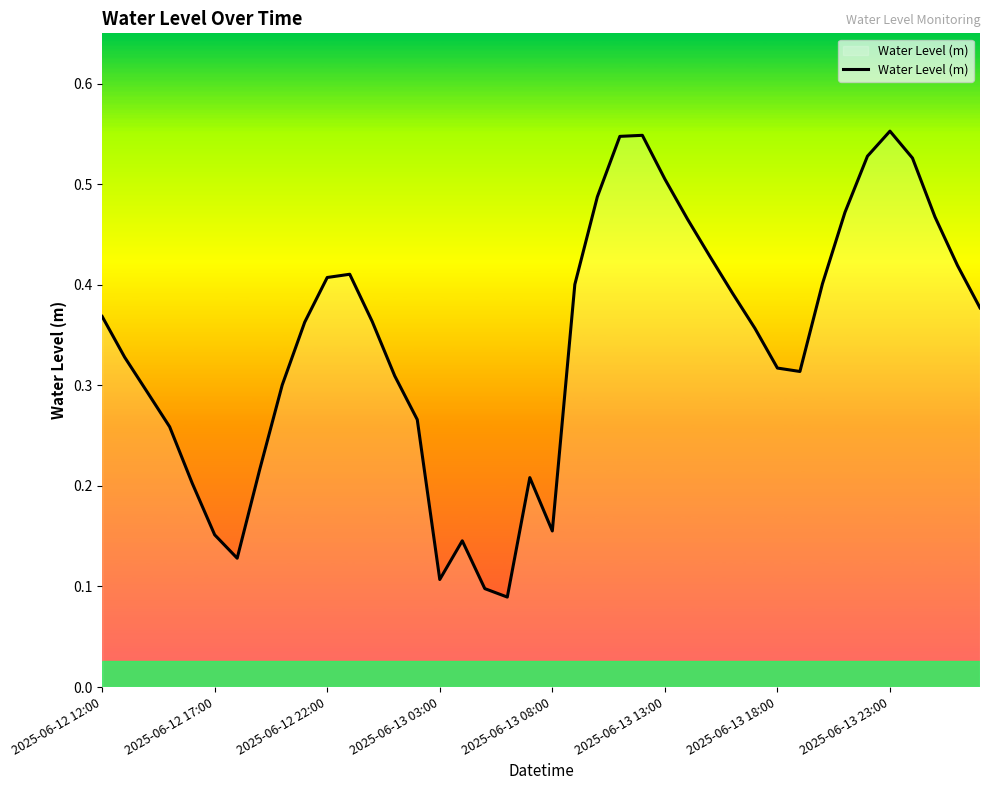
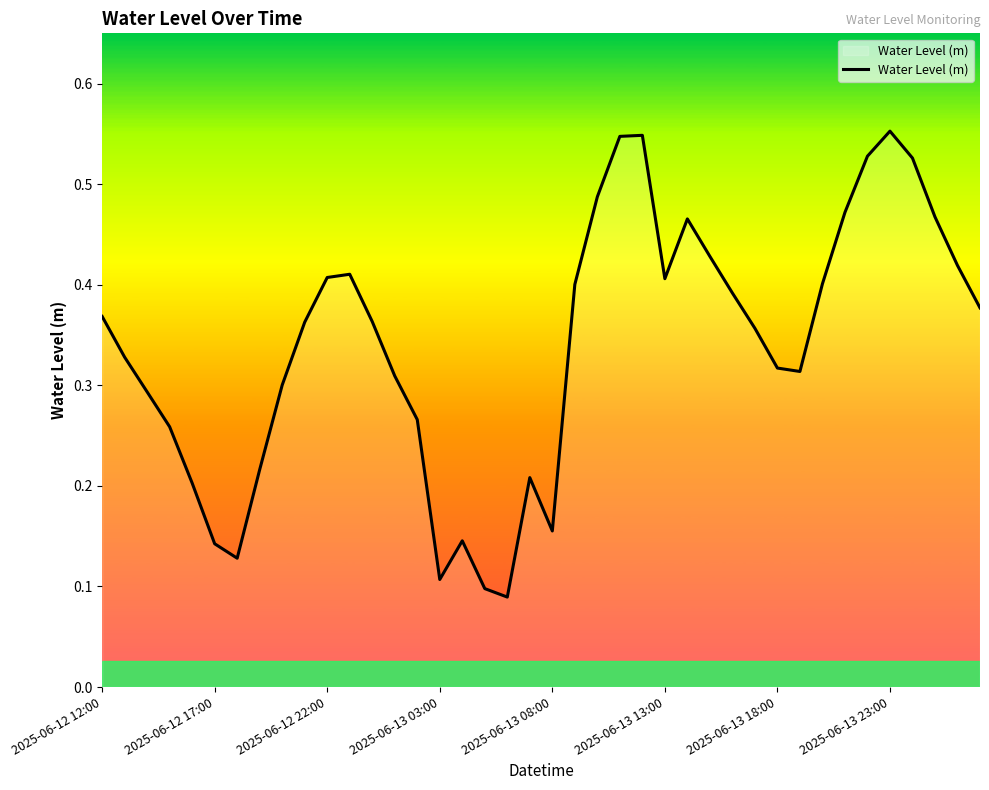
  {
    "2025-06-12 12:00": 0.369,
-   "2025-06-12 17:00": 0.151,
+   "2025-06-12 17:00": 0.142,
    "2025-06-12 22:00": 0.407,
    "2025-06-13 03:00": 0.107,
    "2025-06-13 08:00": 0.155,
-   "2025-06-13 13:00": 0.505,
+   "2025-06-13 13:00": 0.406,
    "2025-06-13 18:00": 0.317,
    "2025-06-13 23:00": 0.553
  }
